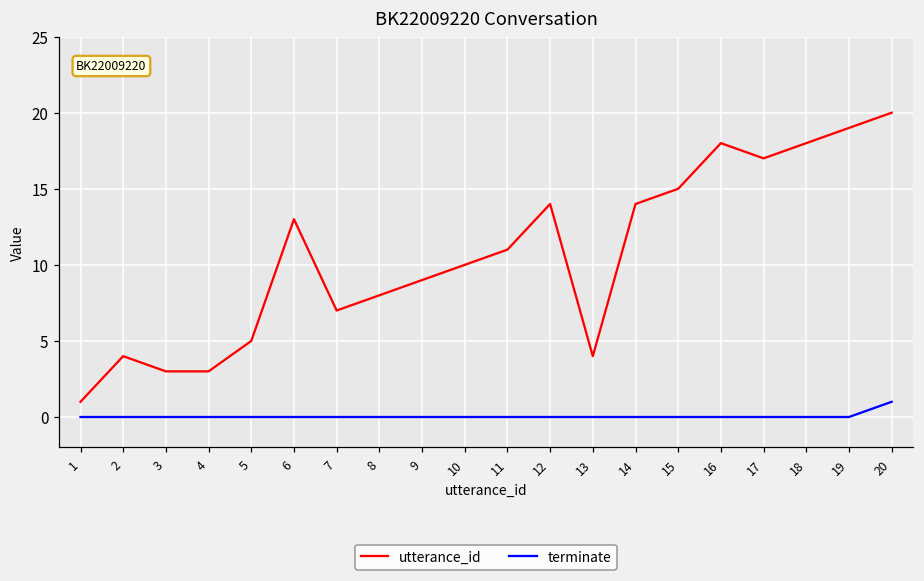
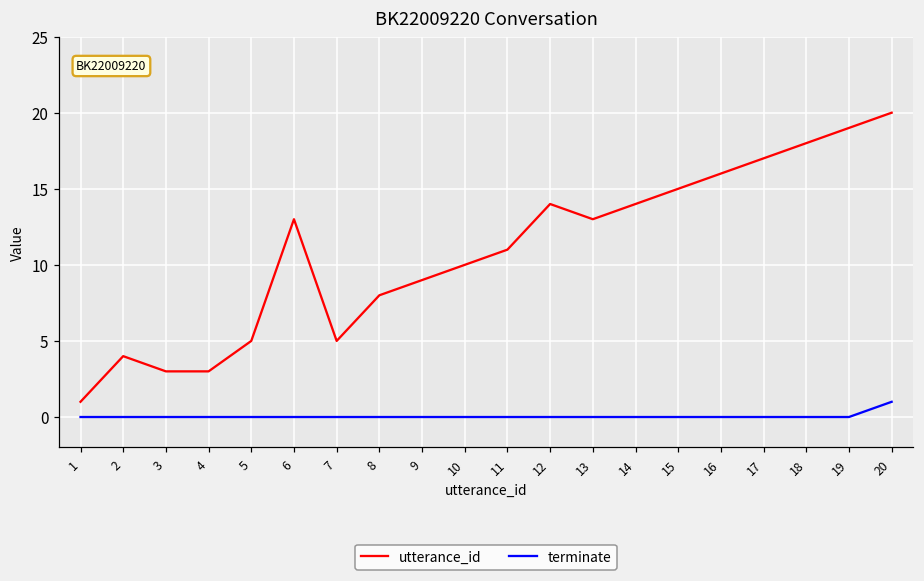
  {
    "utterance_id": {
      "1": 1,
      "2": 4,
      "3": 3,
      "4": 3,
      "5": 5,
      "6": 13,
-     "7": 7,
+     "7": 5,
      "8": 8,
      "9": 9,
      "10": 10,
      "11": 11,
      "12": 14,
-     "13": 4,
+     "13": 13,
      "14": 14,
      "15": 15,
-     "16": 18,
+     "16": 16,
      "17": 17,
      "18": 18,
      "19": 19,
      "20": 20
    },
    "terminate": {
      "1": 0,
      "2": 0,
      "3": 0,
      "4": 0,
      "5": 0,
      "6": 0,
      "7": 0,
      "8": 0,
      "9": 0,
      "10": 0,
      "11": 0,
      "12": 0,
      "13": 0,
      "14": 0,
      "15": 0,
      "16": 0,
      "17": 0,
      "18": 0,
      "19": 0,
      "20": 1
    }
  }
